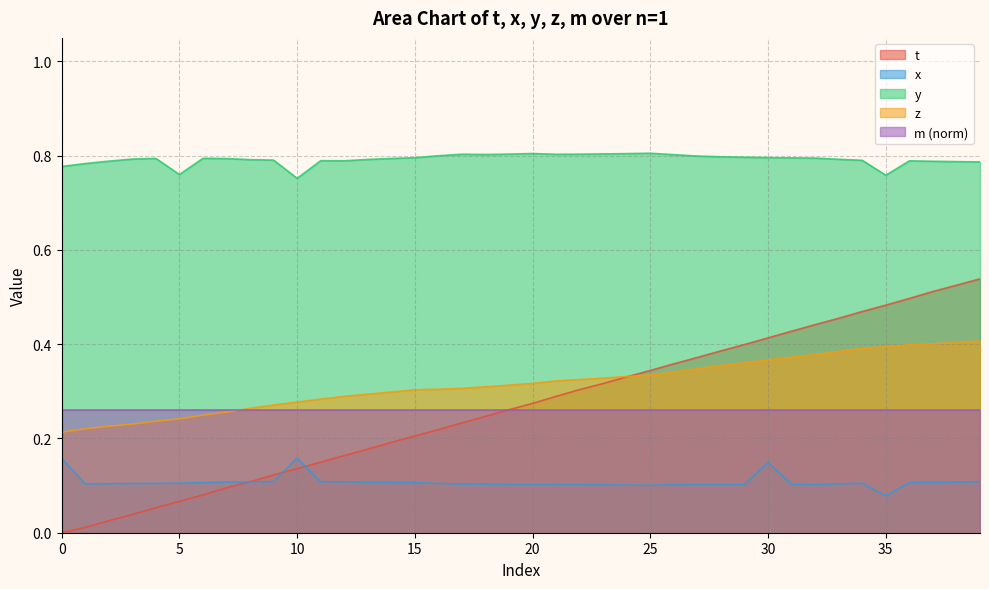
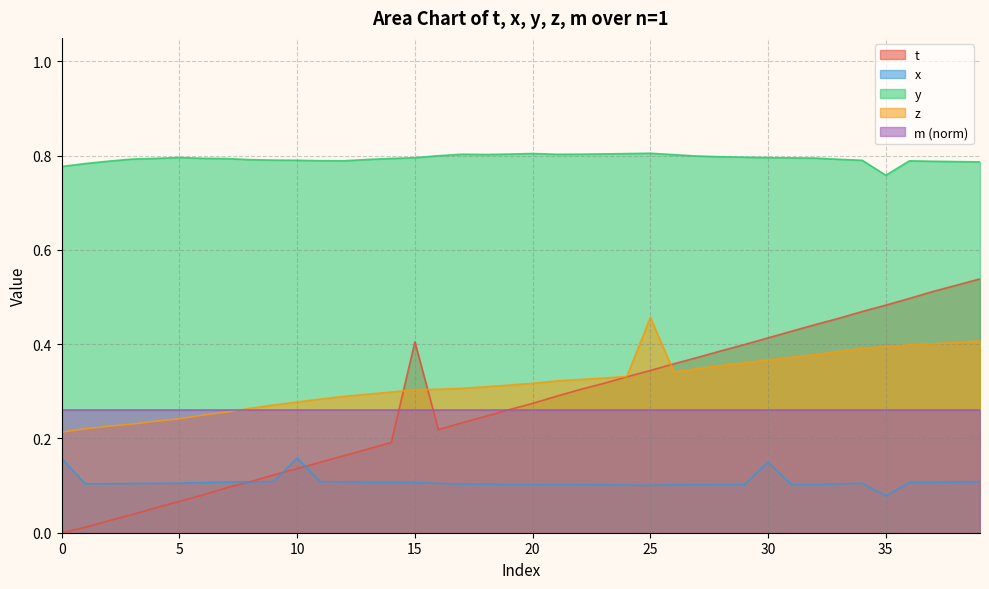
  {
    "t": {
      "0": 0.00,
      "5": 0.07,
      "10": 0.14,
-     "15": 0.21,
+     "15": 0.41,
      "20": 0.27,
      "25": 0.34,
      "30": 0.41,
      "35": 0.48
    },
    "x": {
      "0": 0.16,
      "5": 0.11,
      "10": 0.16,
      "15": 0.11,
      "20": 0.10,
      "25": 0.10,
      "30": 0.15,
      "35": 0.08
    },
    "y": {
      "0": 0.78,
-     "5": 0.76,
-     "10": 0.75,
+     "5": 0.80,
+     "10": 0.79,
      "15": 0.80,
      "20": 0.80,
      "25": 0.81,
      "30": 0.80,
      "35": 0.76
    },
    "z": {
      "0": 0.21,
      "5": 0.24,
      "10": 0.28,
      "15": 0.30,
      "20": 0.32,
-     "25": 0.33,
+     "25": 0.46,
      "30": 0.37,
      "35": 0.39
    },
    "m (norm)": {
      "0": 0.26,
      "5": 0.26,
      "10": 0.26,
      "15": 0.26,
      "20": 0.26,
      "25": 0.26,
      "30": 0.26,
      "35": 0.26
    }
  }
